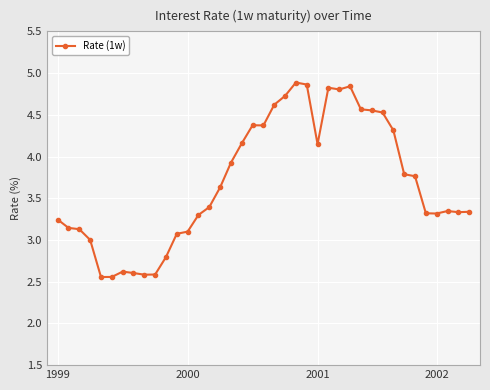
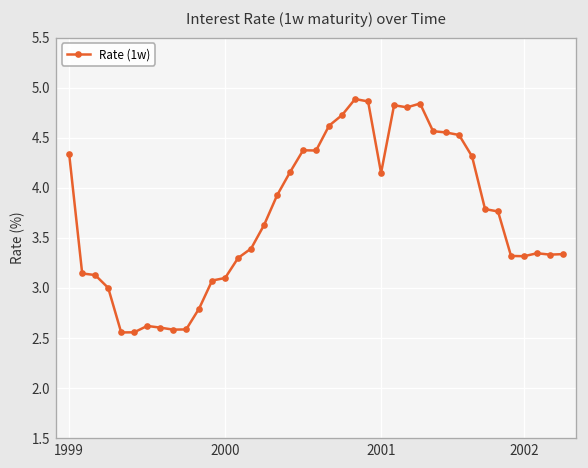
  {
-   "1999": 3.2,
+   "1999": 4.3,
    "2000": 3.1,
    "2001": 4.1,
    "2002": 3.3
  }
